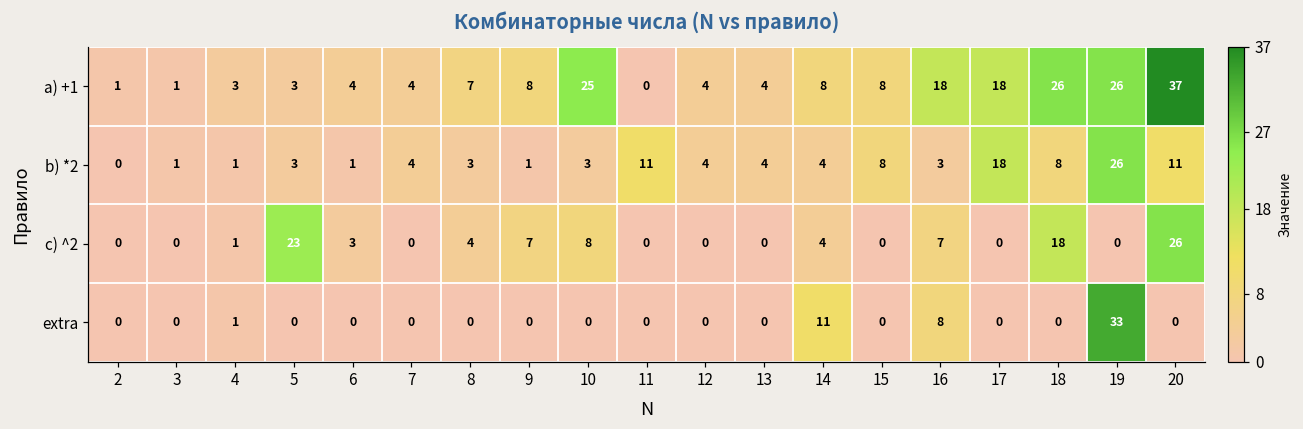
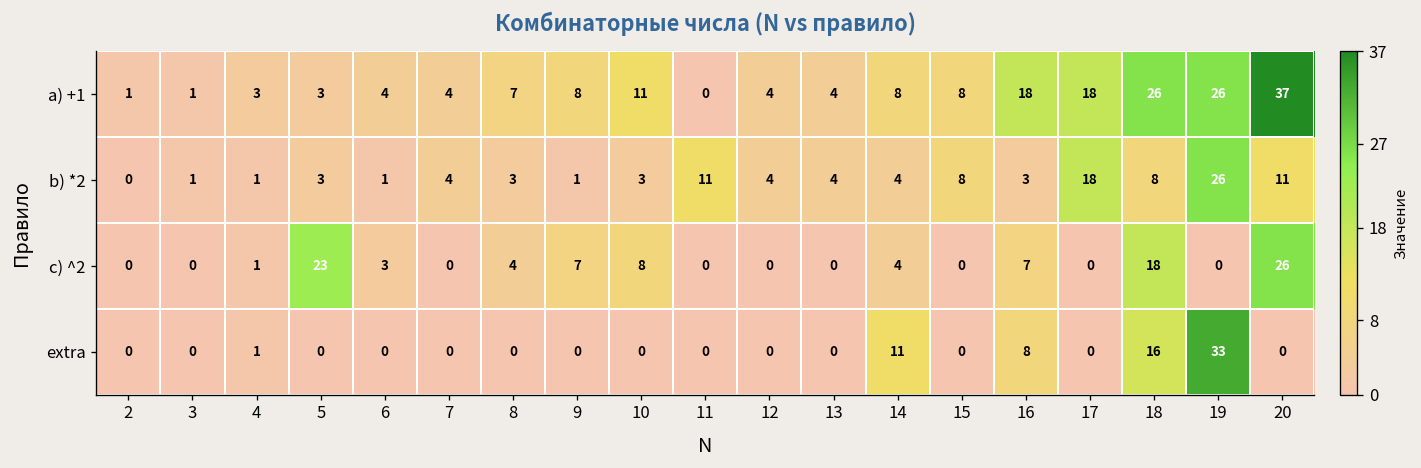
  {
    "a) +1": {
      "2": 1,
      "3": 1,
      "4": 3,
      "5": 3,
      "6": 4,
      "7": 4,
      "8": 7,
      "9": 8,
-     "10": 25,
+     "10": 11,
      "11": 0,
      "12": 4,
      "13": 4,
      "14": 8,
      "15": 8,
      "16": 18,
      "17": 18,
      "18": 26,
      "19": 26,
      "20": 37
    },
    "b) *2": {
      "2": 0,
      "3": 1,
      "4": 1,
      "5": 3,
      "6": 1,
      "7": 4,
      "8": 3,
      "9": 1,
      "10": 3,
      "11": 11,
      "12": 4,
      "13": 4,
      "14": 4,
      "15": 8,
      "16": 3,
      "17": 18,
      "18": 8,
      "19": 26,
      "20": 11
    },
    "c) ^2": {
      "2": 0,
      "3": 0,
      "4": 1,
      "5": 23,
      "6": 3,
      "7": 0,
      "8": 4,
      "9": 7,
      "10": 8,
      "11": 0,
      "12": 0,
      "13": 0,
      "14": 4,
      "15": 0,
      "16": 7,
      "17": 0,
      "18": 18,
      "19": 0,
      "20": 26
    },
    "extra": {
      "2": 0,
      "3": 0,
      "4": 1,
      "5": 0,
      "6": 0,
      "7": 0,
      "8": 0,
      "9": 0,
      "10": 0,
      "11": 0,
      "12": 0,
      "13": 0,
      "14": 11,
      "15": 0,
      "16": 8,
      "17": 0,
-     "18": 0,
+     "18": 16,
      "19": 33,
      "20": 0
    }
  }
